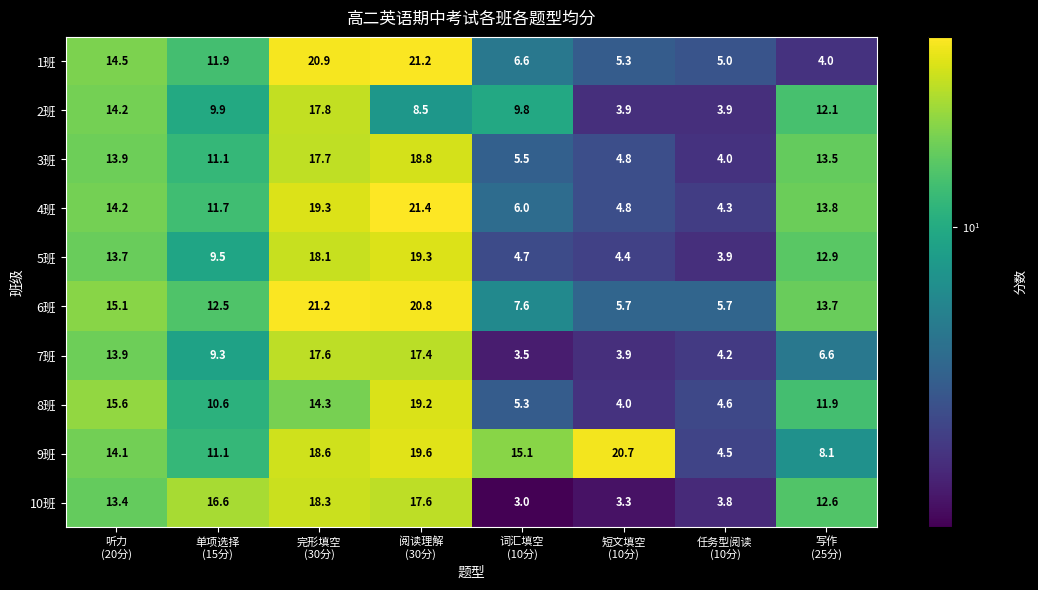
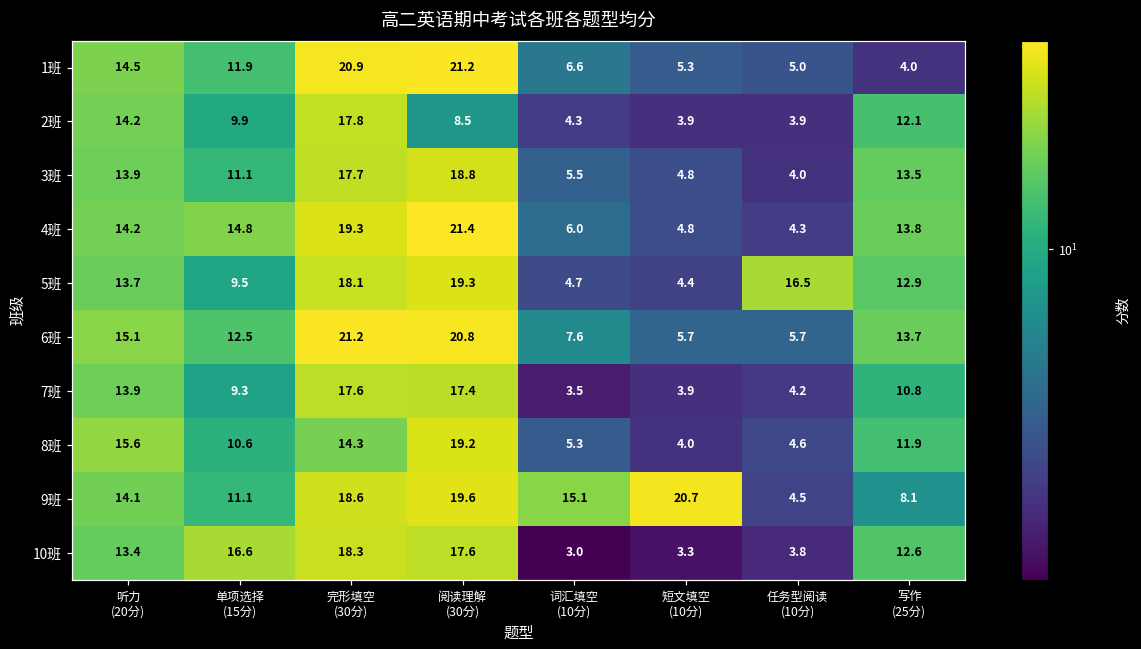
  {
    "1班": {
      "听力 (20分)": 14.5,
      "单项选择 (15分)": 11.9,
      "完形填空 (30分)": 20.9,
      "阅读理解 (30分)": 21.2,
      "词汇填空 (10分)": 6.6,
      "短文填空 (10分)": 5.3,
      "任务型阅读 (10分)": 5.0,
      "写作 (25分)": 4.0
    },
    "2班": {
      "听力 (20分)": 14.2,
      "单项选择 (15分)": 9.9,
      "完形填空 (30分)": 17.8,
      "阅读理解 (30分)": 8.5,
-     "词汇填空 (10分)": 9.8,
+     "词汇填空 (10分)": 4.3,
      "短文填空 (10分)": 3.9,
      "任务型阅读 (10分)": 3.9,
      "写作 (25分)": 12.1
    },
    "3班": {
      "听力 (20分)": 13.9,
      "单项选择 (15分)": 11.1,
      "完形填空 (30分)": 17.7,
      "阅读理解 (30分)": 18.8,
      "词汇填空 (10分)": 5.5,
      "短文填空 (10分)": 4.8,
      "任务型阅读 (10分)": 4.0,
      "写作 (25分)": 13.5
    },
    "4班": {
      "听力 (20分)": 14.2,
-     "单项选择 (15分)": 11.7,
+     "单项选择 (15分)": 14.8,
      "完形填空 (30分)": 19.3,
      "阅读理解 (30分)": 21.4,
      "词汇填空 (10分)": 6.0,
      "短文填空 (10分)": 4.8,
      "任务型阅读 (10分)": 4.3,
      "写作 (25分)": 13.8
    },
    "5班": {
      "听力 (20分)": 13.7,
      "单项选择 (15分)": 9.5,
      "完形填空 (30分)": 18.1,
      "阅读理解 (30分)": 19.3,
      "词汇填空 (10分)": 4.7,
      "短文填空 (10分)": 4.4,
-     "任务型阅读 (10分)": 3.9,
+     "任务型阅读 (10分)": 16.5,
      "写作 (25分)": 12.9
    },
    "6班": {
      "听力 (20分)": 15.1,
      "单项选择 (15分)": 12.5,
      "完形填空 (30分)": 21.2,
      "阅读理解 (30分)": 20.8,
      "词汇填空 (10分)": 7.6,
      "短文填空 (10分)": 5.7,
      "任务型阅读 (10分)": 5.7,
      "写作 (25分)": 13.7
    },
    "7班": {
      "听力 (20分)": 13.9,
      "单项选择 (15分)": 9.3,
      "完形填空 (30分)": 17.6,
      "阅读理解 (30分)": 17.4,
      "词汇填空 (10分)": 3.5,
      "短文填空 (10分)": 3.9,
      "任务型阅读 (10分)": 4.2,
-     "写作 (25分)": 6.6
+     "写作 (25分)": 10.8
    },
    "8班": {
      "听力 (20分)": 15.6,
      "单项选择 (15分)": 10.6,
      "完形填空 (30分)": 14.3,
      "阅读理解 (30分)": 19.2,
      "词汇填空 (10分)": 5.3,
      "短文填空 (10分)": 4.0,
      "任务型阅读 (10分)": 4.6,
      "写作 (25分)": 11.9
    },
    "9班": {
      "听力 (20分)": 14.1,
      "单项选择 (15分)": 11.1,
      "完形填空 (30分)": 18.6,
      "阅读理解 (30分)": 19.6,
      "词汇填空 (10分)": 15.1,
      "短文填空 (10分)": 20.7,
      "任务型阅读 (10分)": 4.5,
      "写作 (25分)": 8.1
    },
    "10班": {
      "听力 (20分)": 13.4,
      "单项选择 (15分)": 16.6,
      "完形填空 (30分)": 18.3,
      "阅读理解 (30分)": 17.6,
      "词汇填空 (10分)": 3.0,
      "短文填空 (10分)": 3.3,
      "任务型阅读 (10分)": 3.8,
      "写作 (25分)": 12.6
    }
  }
